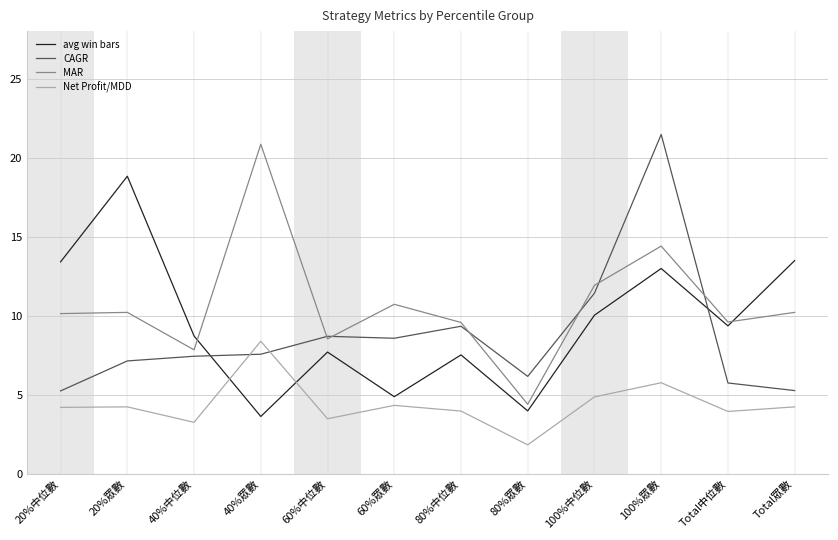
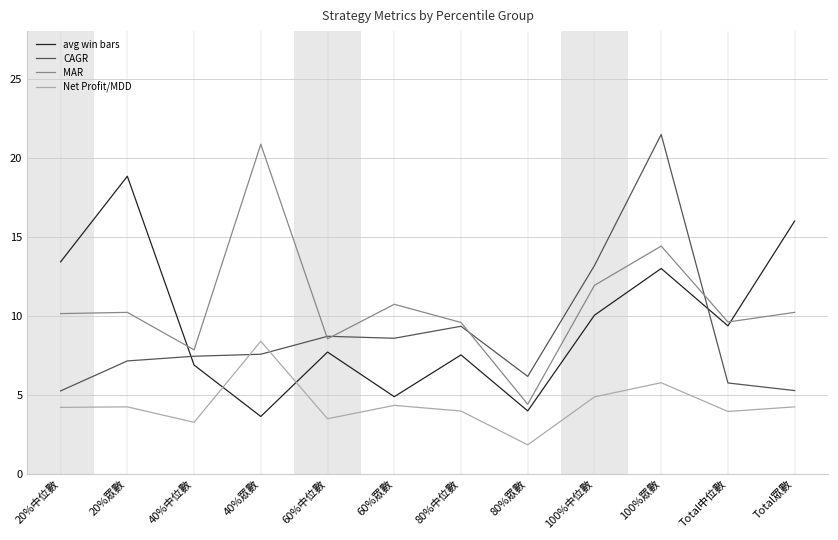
  {
    "avg win bars": {
      "20%中位數": 13.4,
      "20%眾數": 18.8,
-     "40%中位數": 8.7,
+     "40%中位數": 6.9,
      "40%眾數": 3.7,
      "60%中位數": 7.7,
      "60%眾數": 4.9,
      "80%中位數": 7.5,
      "80%眾數": 4.0,
      "100%中位數": 10.1,
      "100%眾數": 13.0,
      "Total中位數": 9.4,
-     "Total眾數": 13.5
+     "Total眾數": 16.0
    },
    "CAGR": {
      "20%中位數": 5.3,
      "20%眾數": 7.2,
      "40%中位數": 7.5,
      "40%眾數": 7.6,
      "60%眾數": 8.6,
      "80%中位數": 9.4,
      "80%眾數": 6.2,
-     "100%中位數": 11.4,
+     "100%中位數": 13.2,
      "100%眾數": 21.5,
      "Total中位數": 5.8,
      "Total眾數": 5.3
    }
  }
